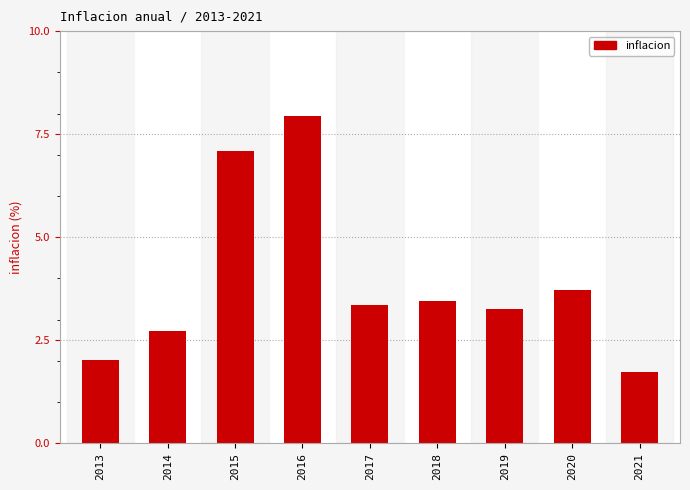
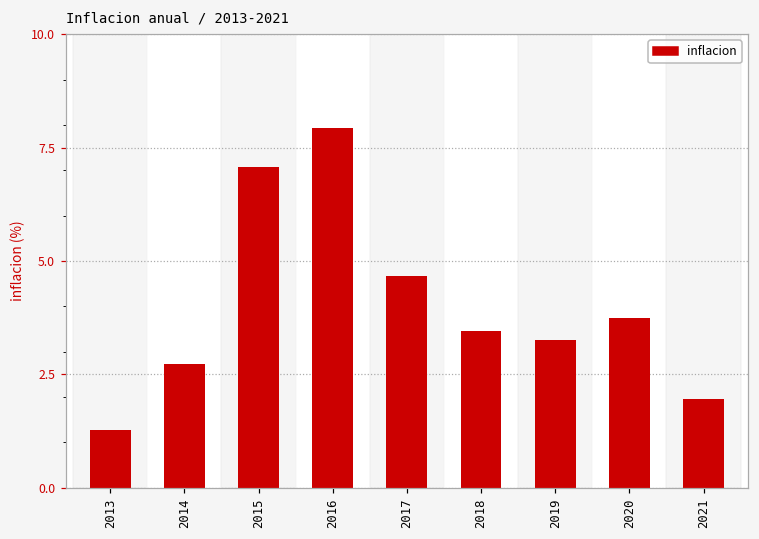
  {
-   "2013": 2.0,
+   "2013": 1.3,
    "2014": 2.7,
    "2015": 7.1,
    "2016": 7.9,
-   "2017": 3.4,
+   "2017": 4.7,
    "2018": 3.5,
    "2019": 3.3,
    "2020": 3.7,
-   "2021": 1.7
+   "2021": 2.0
  }
